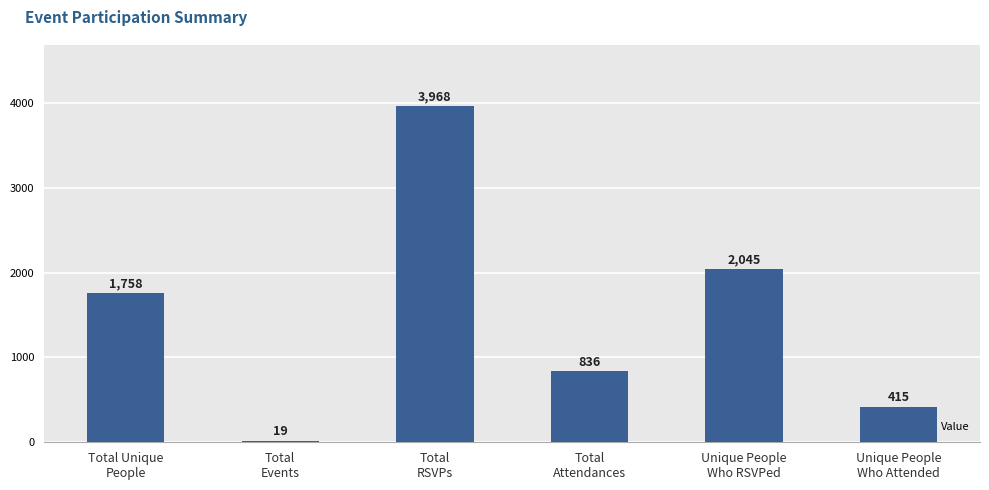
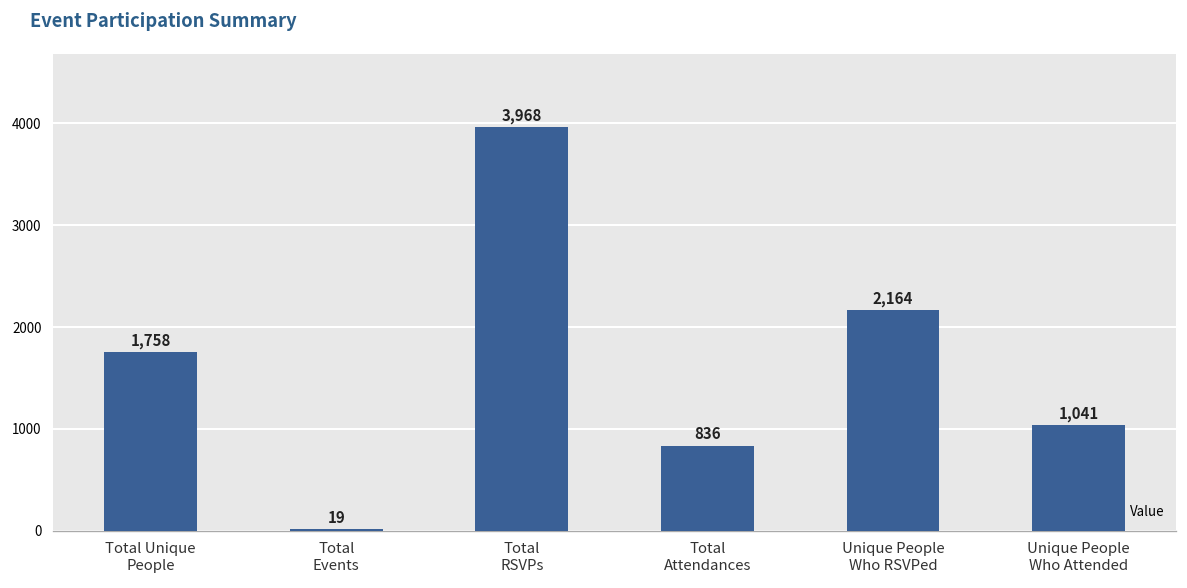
  {
    "Total Events": "19",
    "Total RSVPs": "3,968",
-   "Unique People Who RSVPed": "2,045",
-   "Unique People Who Attended": "415"
+   "Unique People Who RSVPed": "2,164",
+   "Unique People Who Attended": "1,041"
  }
